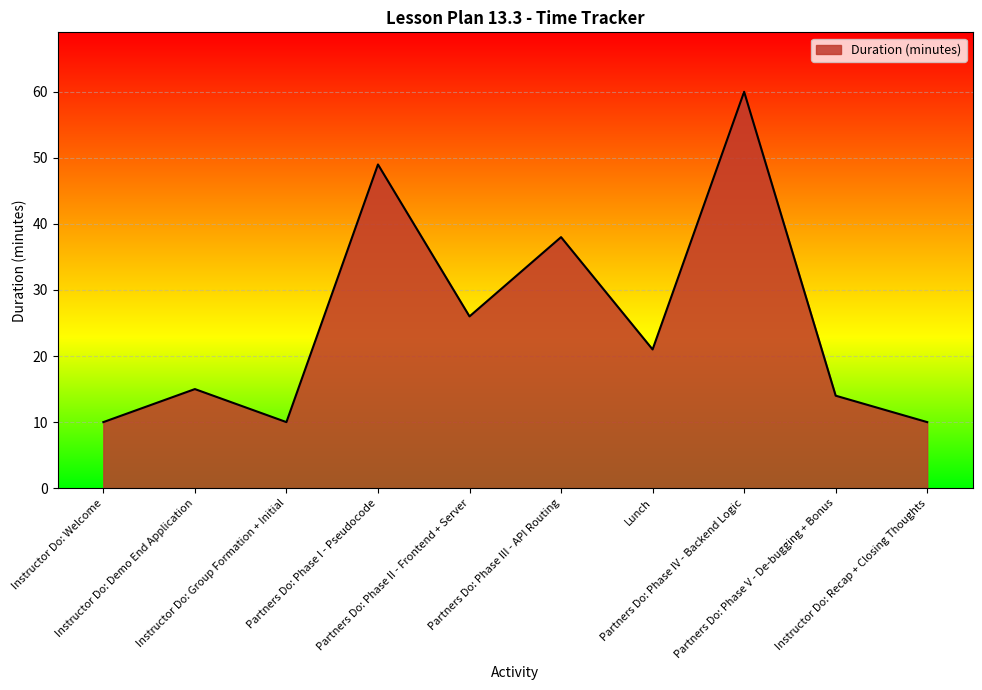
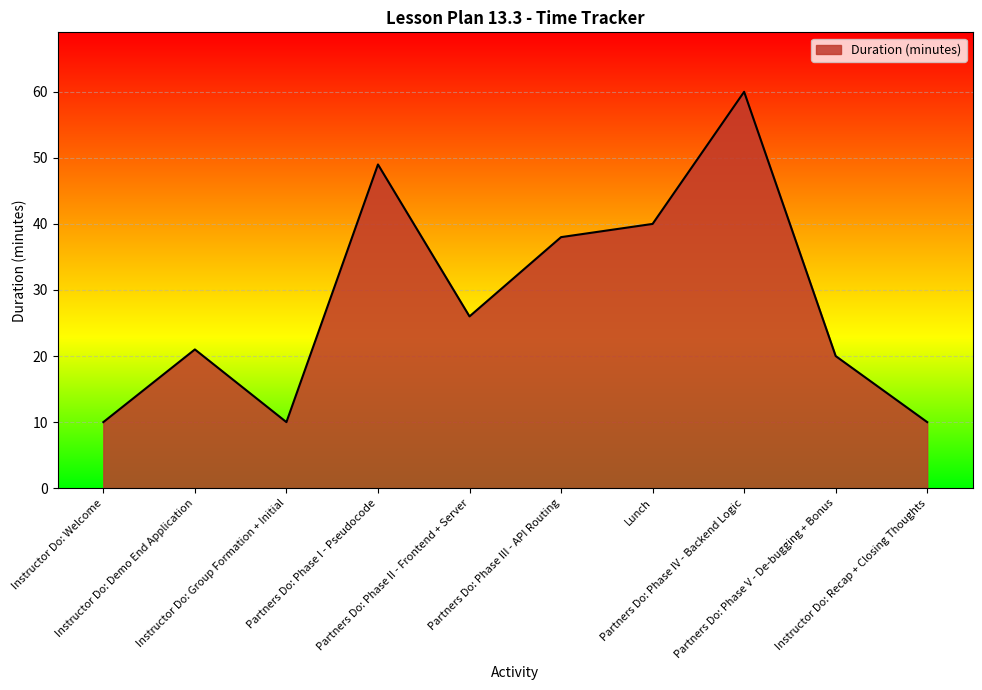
  {
    "Instructor Do: Welcome": 10,
-   "Instructor Do: Demo End Application": 15,
+   "Instructor Do: Demo End Application": 21,
    "Instructor Do: Group Formation + Initial": 10,
    "Partners Do: Phase I - Pseudocode": 49,
    "Partners Do: Phase II - Frontend + Server": 26,
    "Partners Do: Phase III - API Routing": 38,
-   "Lunch": 21,
+   "Lunch": 40,
    "Partners Do: Phase IV - Backend Logic": 60,
-   "Partners Do: Phase V - De-bugging + Bonus": 14,
+   "Partners Do: Phase V - De-bugging + Bonus": 20,
    "Instructor Do: Recap + Closing Thoughts": 10
  }
